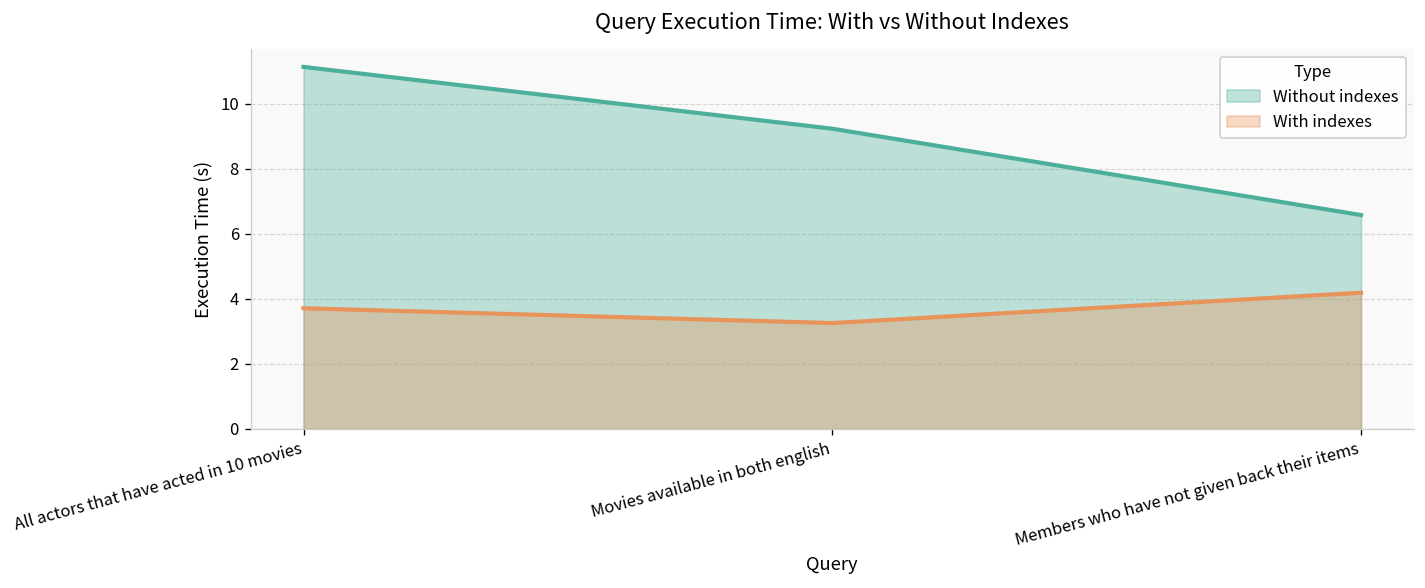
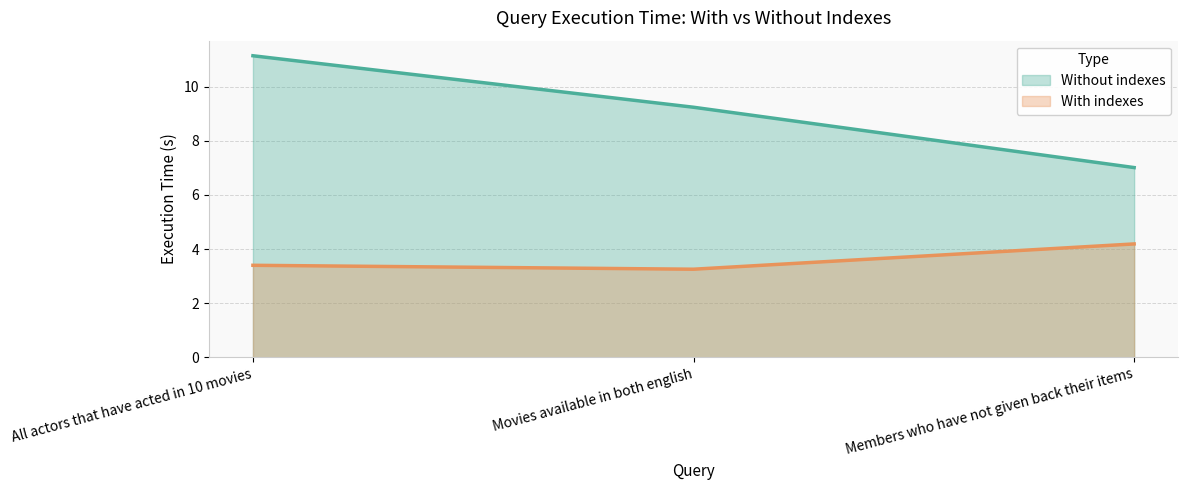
  {
    "Without indexes": {
      "All actors that have acted in 10 movies": 11.1,
      "Movies available in both english": 9.2,
-     "Members who have not given back their items": 6.6
+     "Members who have not given back their items": 7.0
    },
    "With indexes": {
-     "All actors that have acted in 10 movies": 3.7,
+     "All actors that have acted in 10 movies": 3.4,
      "Movies available in both english": 3.3,
      "Members who have not given back their items": 4.2
    }
  }
